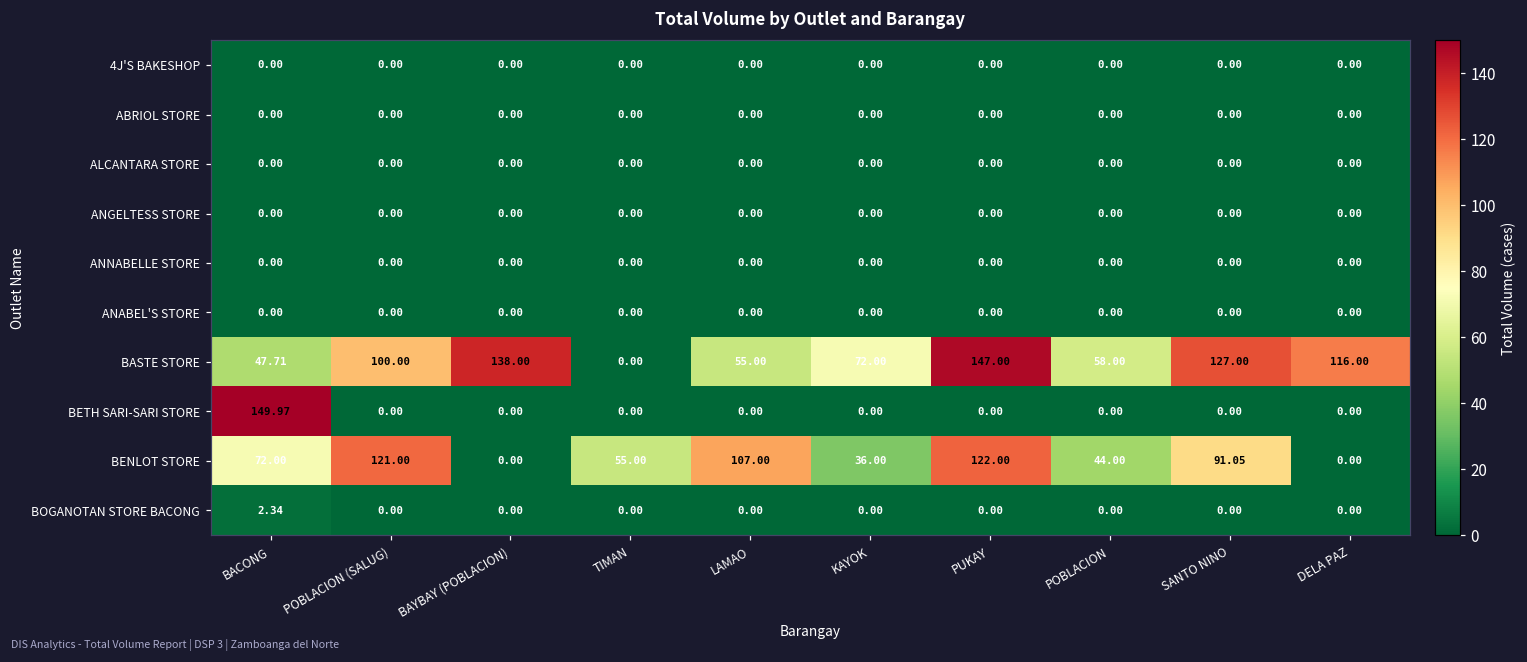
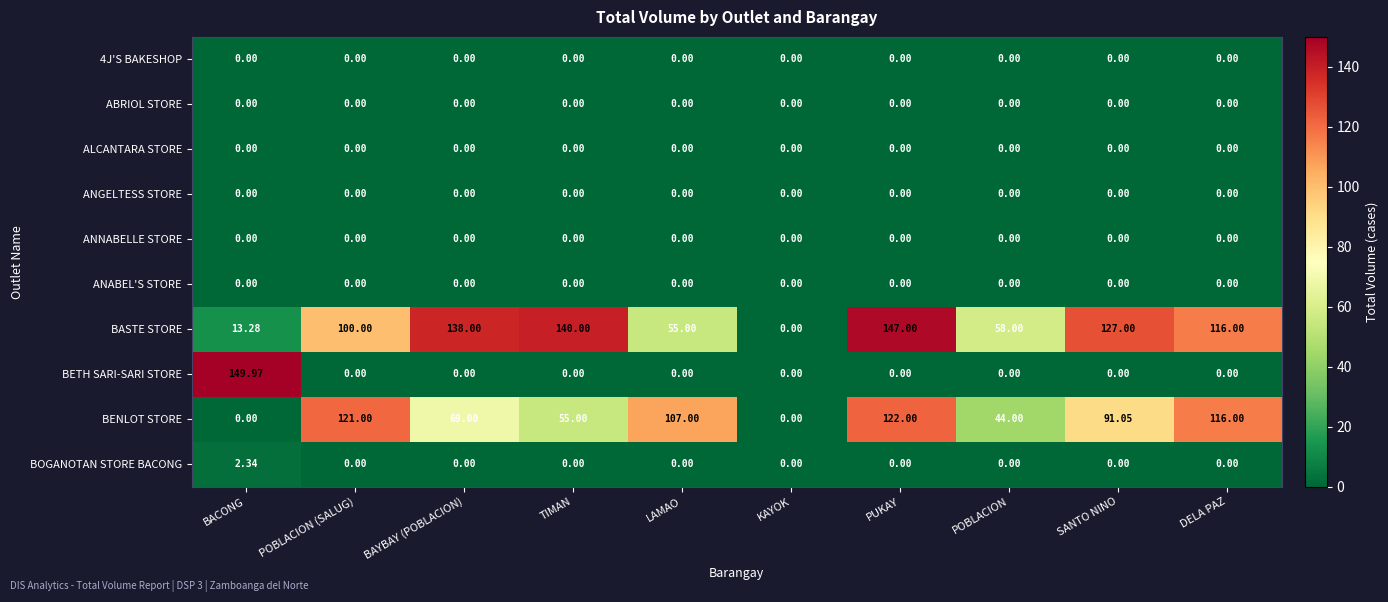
  {
    "4J'S BAKESHOP": {
      "BACONG": 0.00,
      "POBLACION (SALUG)": 0.00,
      "BAYBAY (POBLACION)": 0.00,
      "TIMAN": 0.00,
      "LAMAO": 0.00,
      "KAYOK": 0.00,
      "PUKAY": 0.00,
      "POBLACION": 0.00,
      "SANTO NINO": 0.00,
      "DELA PAZ": 0.00
    },
    "ABRIOL STORE": {
      "BACONG": 0.00,
      "POBLACION (SALUG)": 0.00,
      "BAYBAY (POBLACION)": 0.00,
      "TIMAN": 0.00,
      "LAMAO": 0.00,
      "KAYOK": 0.00,
      "PUKAY": 0.00,
      "POBLACION": 0.00,
      "SANTO NINO": 0.00,
      "DELA PAZ": 0.00
    },
    "ALCANTARA STORE": {
      "BACONG": 0.00,
      "POBLACION (SALUG)": 0.00,
      "BAYBAY (POBLACION)": 0.00,
      "TIMAN": 0.00,
      "LAMAO": 0.00,
      "KAYOK": 0.00,
      "PUKAY": 0.00,
      "POBLACION": 0.00,
      "SANTO NINO": 0.00,
      "DELA PAZ": 0.00
    },
    "ANGELTESS STORE": {
      "BACONG": 0.00,
      "POBLACION (SALUG)": 0.00,
      "BAYBAY (POBLACION)": 0.00,
      "TIMAN": 0.00,
      "LAMAO": 0.00,
      "KAYOK": 0.00,
      "PUKAY": 0.00,
      "POBLACION": 0.00,
      "SANTO NINO": 0.00,
      "DELA PAZ": 0.00
    },
    "ANNABELLE STORE": {
      "BACONG": 0.00,
      "POBLACION (SALUG)": 0.00,
      "BAYBAY (POBLACION)": 0.00,
      "TIMAN": 0.00,
      "LAMAO": 0.00,
      "KAYOK": 0.00,
      "PUKAY": 0.00,
      "POBLACION": 0.00,
      "SANTO NINO": 0.00,
      "DELA PAZ": 0.00
    },
    "ANABEL'S STORE": {
      "BACONG": 0.00,
      "POBLACION (SALUG)": 0.00,
      "BAYBAY (POBLACION)": 0.00,
      "TIMAN": 0.00,
      "LAMAO": 0.00,
      "KAYOK": 0.00,
      "PUKAY": 0.00,
      "POBLACION": 0.00,
      "SANTO NINO": 0.00,
      "DELA PAZ": 0.00
    },
    "BASTE STORE": {
-     "BACONG": 47.71,
+     "BACONG": 13.28,
      "POBLACION (SALUG)": 100.00,
      "BAYBAY (POBLACION)": 138.00,
-     "TIMAN": 0.00,
+     "TIMAN": 140.00,
      "LAMAO": 55.00,
-     "KAYOK": 72.00,
+     "KAYOK": 0.00,
      "PUKAY": 147.00,
      "POBLACION": 58.00,
      "SANTO NINO": 127.00,
      "DELA PAZ": 116.00
    },
    "BETH SARI-SARI STORE": {
      "BACONG": 149.97,
      "POBLACION (SALUG)": 0.00,
      "BAYBAY (POBLACION)": 0.00,
      "TIMAN": 0.00,
      "LAMAO": 0.00,
      "KAYOK": 0.00,
      "PUKAY": 0.00,
      "POBLACION": 0.00,
      "SANTO NINO": 0.00,
      "DELA PAZ": 0.00
    },
    "BENLOT STORE": {
-     "BACONG": 72.00,
+     "BACONG": 0.00,
      "POBLACION (SALUG)": 121.00,
-     "BAYBAY (POBLACION)": 0.00,
+     "BAYBAY (POBLACION)": 69.00,
      "TIMAN": 55.00,
      "LAMAO": 107.00,
-     "KAYOK": 36.00,
+     "KAYOK": 0.00,
      "PUKAY": 122.00,
      "POBLACION": 44.00,
      "SANTO NINO": 91.05,
-     "DELA PAZ": 0.00
+     "DELA PAZ": 116.00
    },
    "BOGANOTAN STORE BACONG": {
      "BACONG": 2.34,
      "POBLACION (SALUG)": 0.00,
      "BAYBAY (POBLACION)": 0.00,
      "TIMAN": 0.00,
      "LAMAO": 0.00,
      "KAYOK": 0.00,
      "PUKAY": 0.00,
      "POBLACION": 0.00,
      "SANTO NINO": 0.00,
      "DELA PAZ": 0.00
    }
  }
